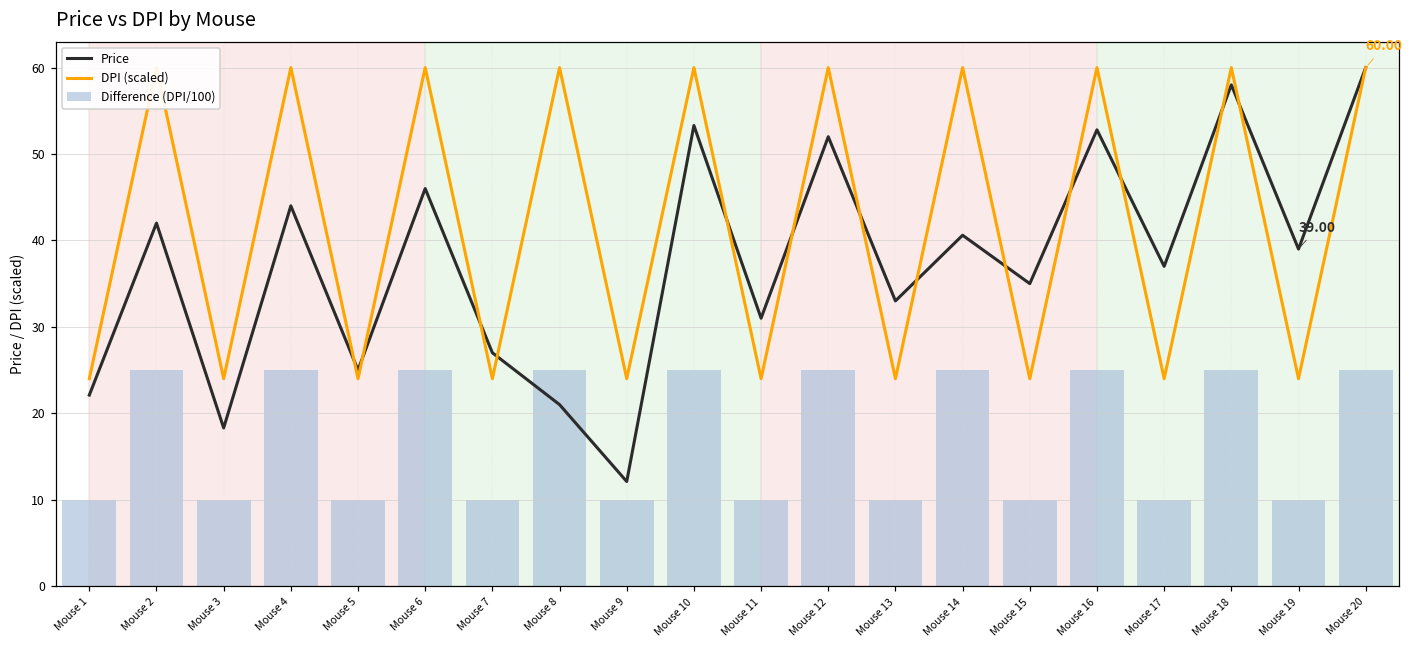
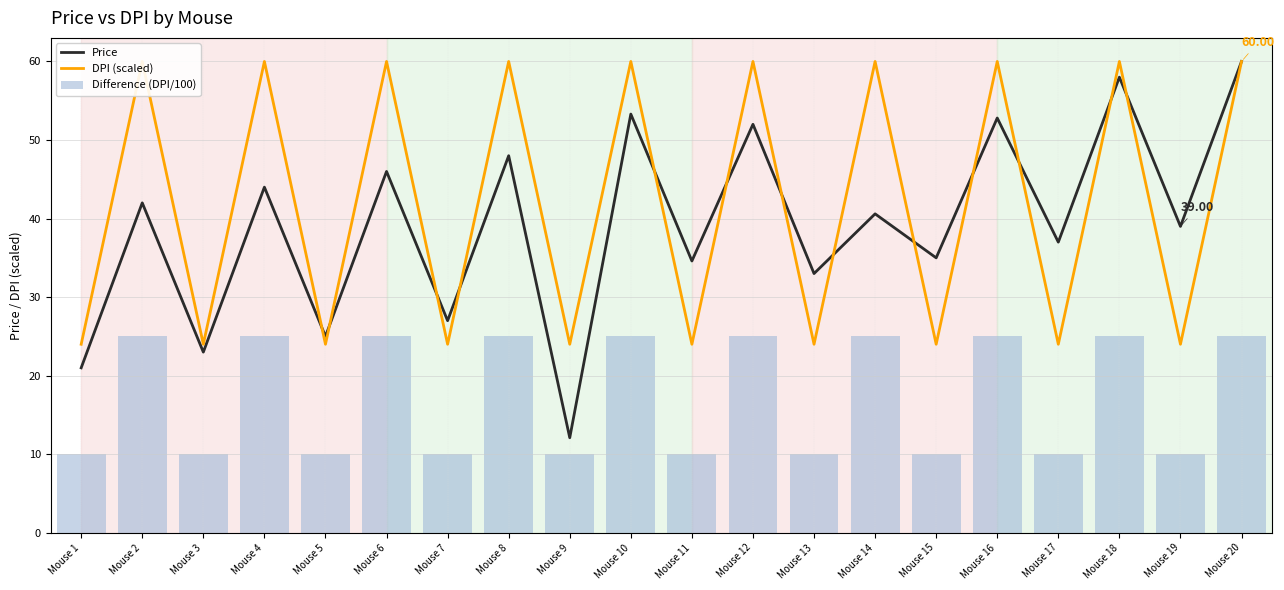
  {
    "Price": {
-     "Mouse 1": 22,
+     "Mouse 1": 21,
      "Mouse 2": 42,
-     "Mouse 3": 18,
+     "Mouse 3": 23,
      "Mouse 4": 44,
      "Mouse 5": 25,
      "Mouse 6": 46,
      "Mouse 7": 27,
-     "Mouse 8": 21,
+     "Mouse 8": 48,
      "Mouse 9": 12,
      "Mouse 10": 53,
-     "Mouse 11": 31,
+     "Mouse 11": 35,
      "Mouse 12": 52,
      "Mouse 13": 33,
      "Mouse 14": 41,
      "Mouse 15": 35,
      "Mouse 16": 53,
      "Mouse 17": 37,
      "Mouse 18": 58
    },
    "Difference (DPI/100)": {
      "Mouse 1": 10,
      "Mouse 2": 25,
      "Mouse 3": 10,
      "Mouse 4": 25,
      "Mouse 5": 10,
      "Mouse 6": 25,
      "Mouse 7": 10,
      "Mouse 8": 25,
      "Mouse 9": 10,
      "Mouse 10": 25,
      "Mouse 11": 10,
      "Mouse 12": 25,
      "Mouse 13": 10,
      "Mouse 14": 25,
      "Mouse 15": 10,
      "Mouse 16": 25,
      "Mouse 17": 10,
      "Mouse 18": 25,
      "Mouse 19": 10,
      "Mouse 20": 25
    },
    "DPI (scaled)": {
      "Mouse 1": 24,
      "Mouse 3": 24,
      "Mouse 4": 60,
      "Mouse 5": 24,
      "Mouse 6": 60,
      "Mouse 7": 24,
      "Mouse 8": 60,
      "Mouse 9": 24,
      "Mouse 10": 60,
      "Mouse 11": 24,
      "Mouse 12": 60,
      "Mouse 13": 24,
      "Mouse 14": 60,
      "Mouse 15": 24,
      "Mouse 16": 60,
      "Mouse 17": 24,
      "Mouse 18": 60,
      "Mouse 19": 24
    }
  }
